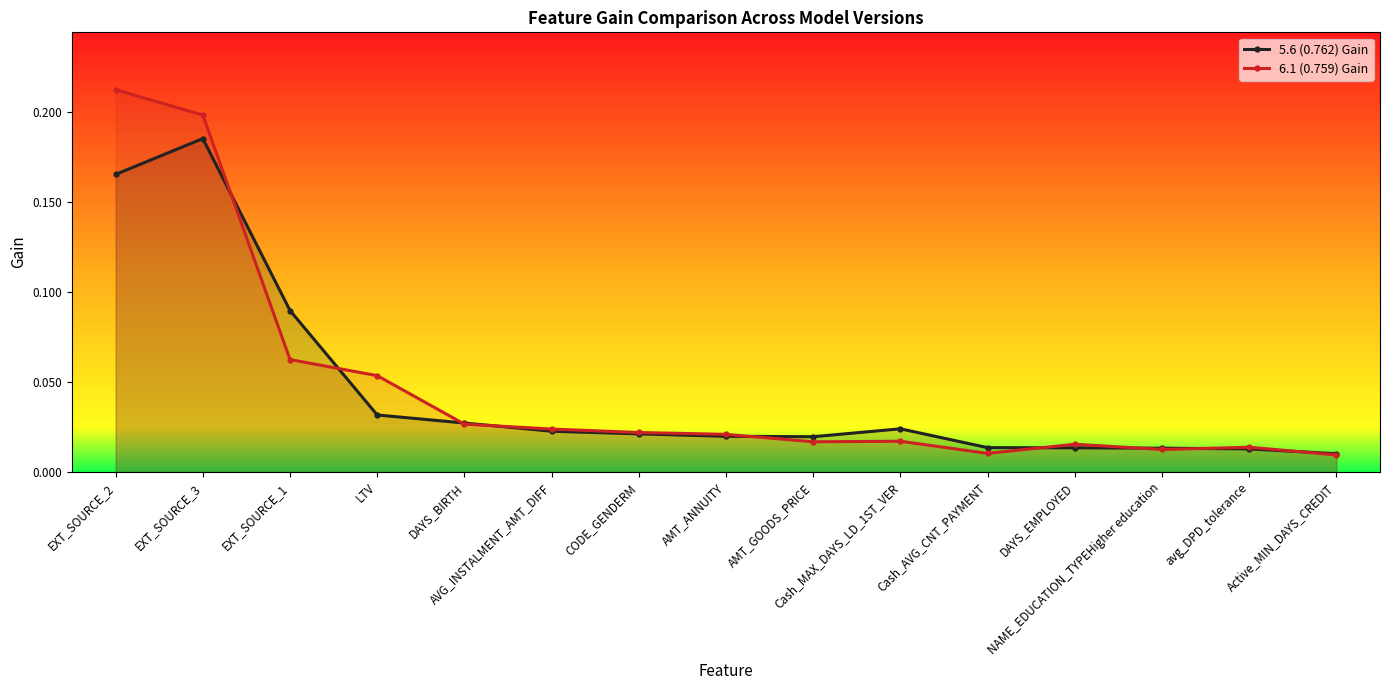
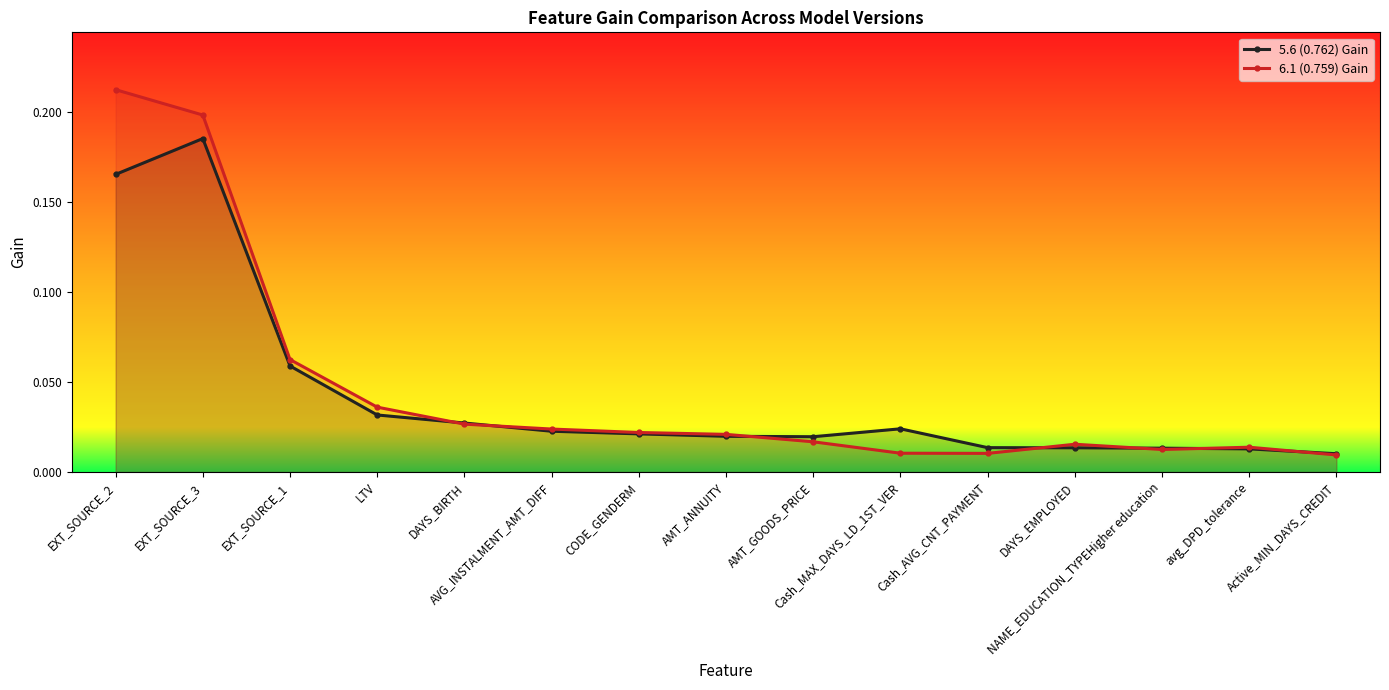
  {
    "5.6 (0.762) Gain": {
      "EXT_SOURCE_2": 0.165,
      "EXT_SOURCE_3": 0.185,
-     "EXT_SOURCE_1": 0.090,
+     "EXT_SOURCE_1": 0.059,
      "LTV": 0.032,
      "AMT_GOODS_PRICE": 0.020,
      "Cash_MAX_DAYS_LD_1ST_VER": 0.024,
      "Cash_AVG_CNT_PAYMENT": 0.014,
      "DAYS_EMPLOYED": 0.013
    },
    "6.1 (0.759) Gain": {
      "EXT_SOURCE_2": 0.212,
      "EXT_SOURCE_3": 0.198,
      "EXT_SOURCE_1": 0.062,
-     "LTV": 0.053,
+     "LTV": 0.036,
      "AMT_GOODS_PRICE": 0.017,
-     "Cash_MAX_DAYS_LD_1ST_VER": 0.017,
+     "Cash_MAX_DAYS_LD_1ST_VER": 0.010,
      "Cash_AVG_CNT_PAYMENT": 0.010,
      "DAYS_EMPLOYED": 0.015
    }
  }
